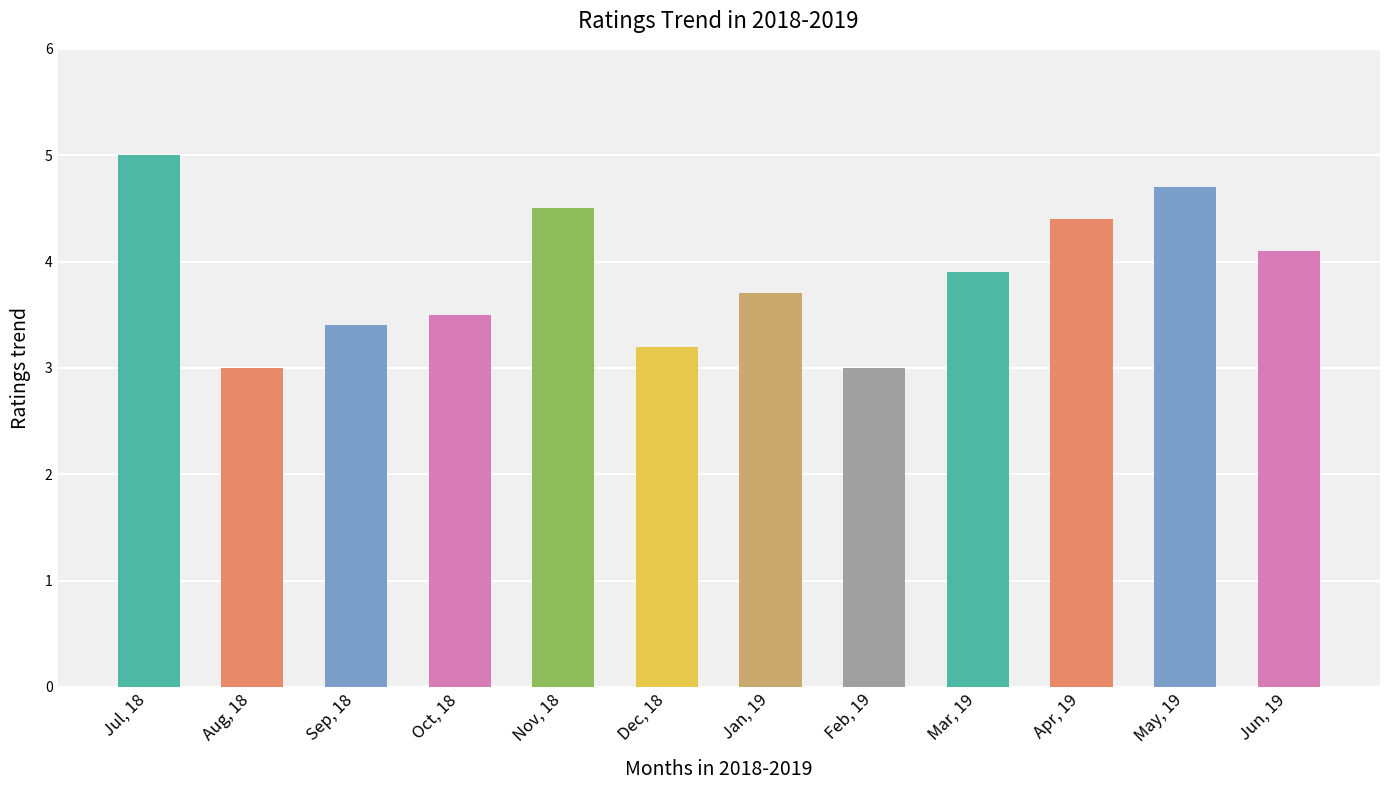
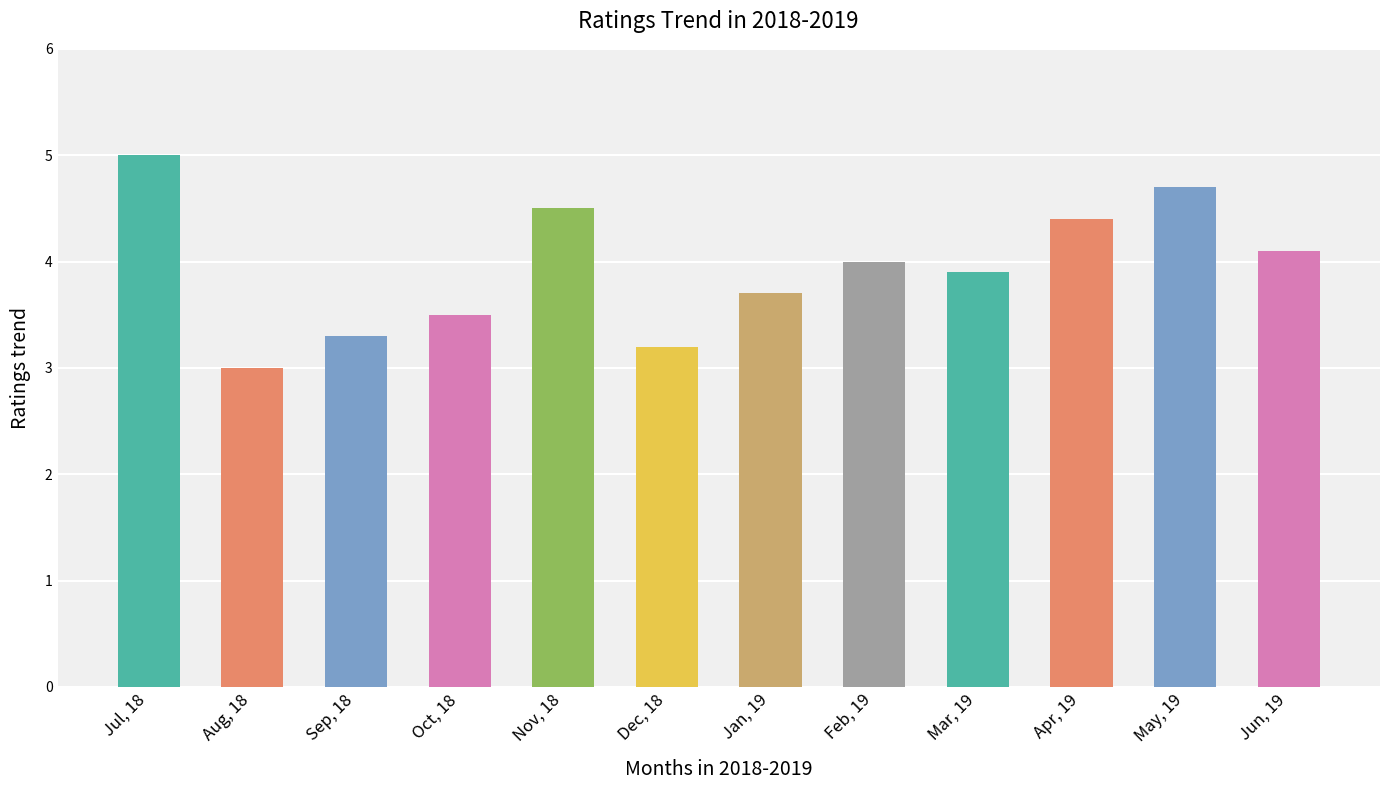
  {
    "Jul, 18": 5.0,
    "Aug, 18": 3.0,
-   "Sep, 18": 3.4,
+   "Sep, 18": 3.3,
    "Oct, 18": 3.5,
    "Nov, 18": 4.5,
    "Dec, 18": 3.2,
    "Jan, 19": 3.7,
-   "Feb, 19": 3,
+   "Feb, 19": 4,
    "Mar, 19": 3.9,
    "Apr, 19": 4.4,
    "May, 19": 4.7,
    "Jun, 19": 4.1
  }
